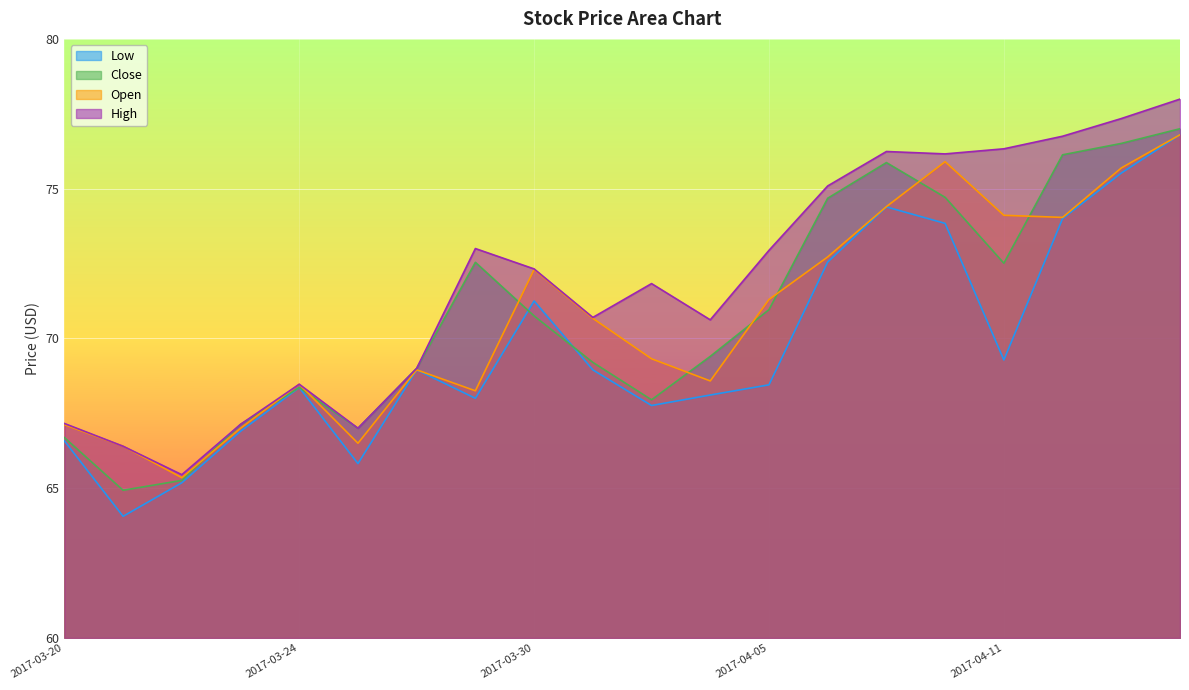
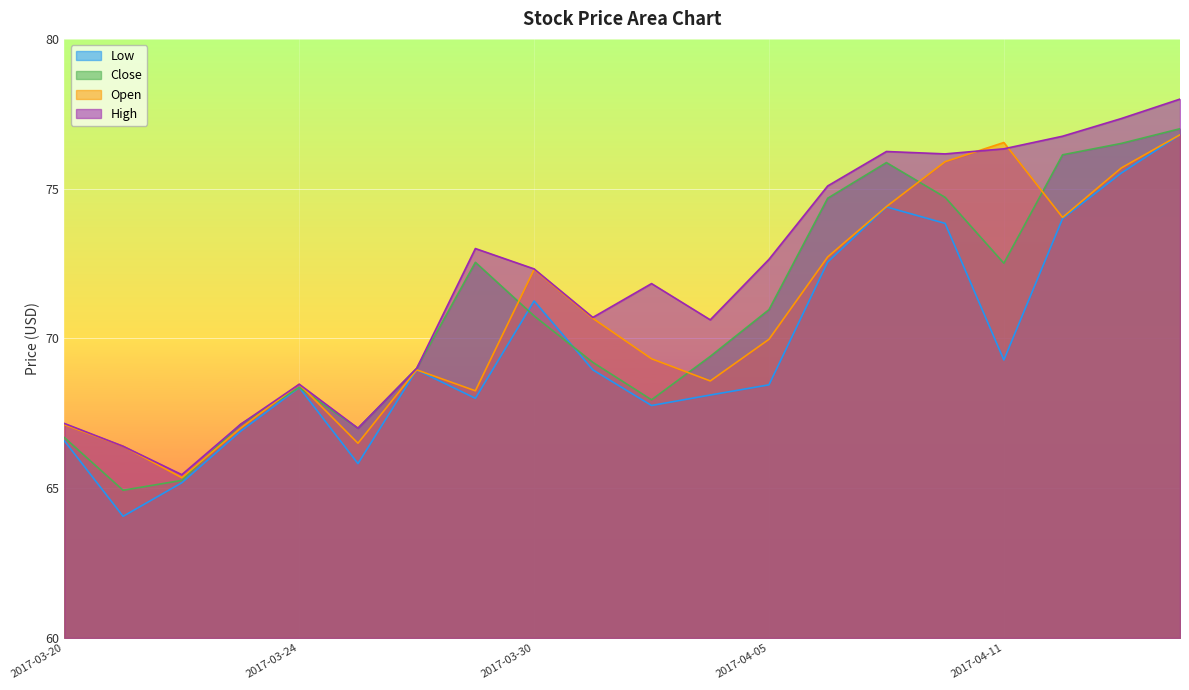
  {
    "Low": {
      "2017-03-20": 66.6,
      "2017-03-30": 71.3,
      "2017-04-05": 68.5,
      "2017-04-11": 69.3
    },
    "Close": {
      "2017-03-20": 66.7,
      "2017-03-30": 70.8,
      "2017-04-05": 71.0,
      "2017-04-11": 72.5
    },
    "Open": {
-     "2017-04-05": 71.3,
-     "2017-04-11": 74.1
+     "2017-04-05": 70.0,
+     "2017-04-11": 76.5
    },
    "High": {
-     "2017-04-05": 72.9,
+     "2017-04-05": 72.6,
      "2017-04-11": 76.3
    }
  }
